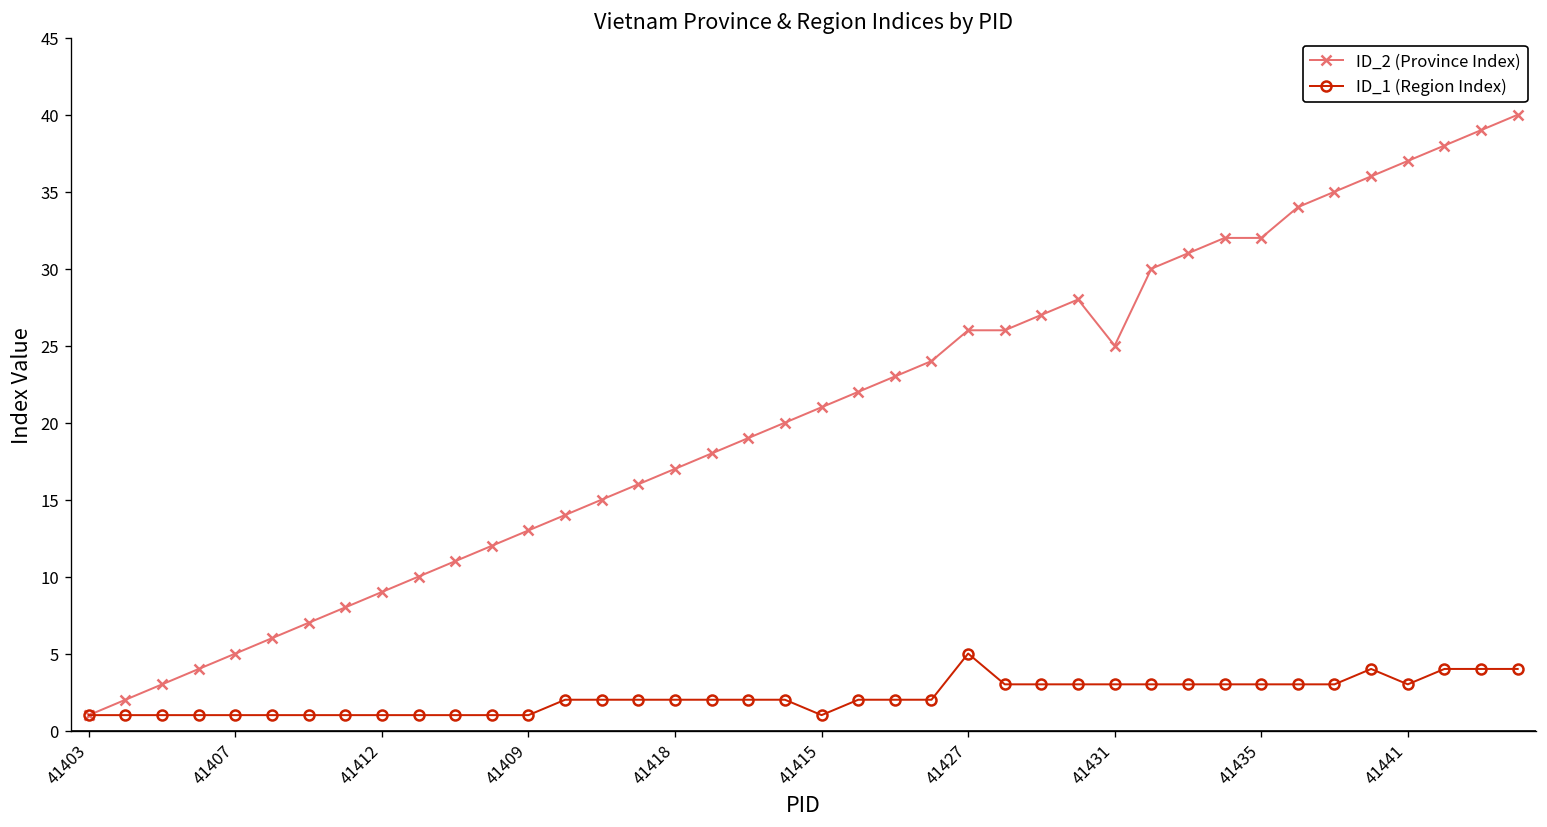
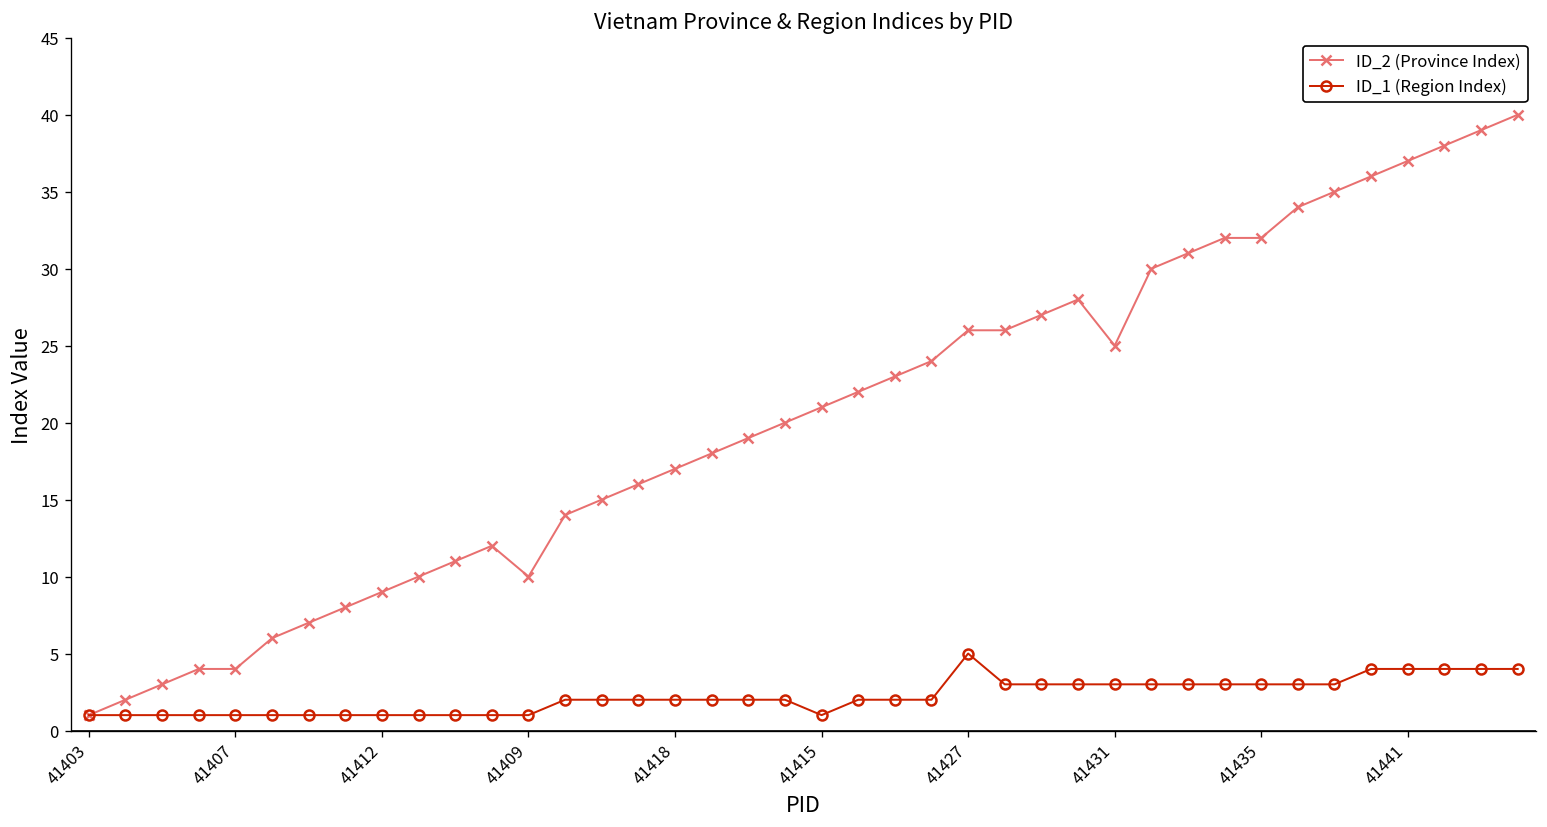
  {
    "ID_2 (Province Index)": {
-     "41407": 5,
+     "41407": 4,
      "41412": 9,
-     "41409": 13,
+     "41409": 10,
      "41418": 17,
      "41415": 21,
      "41427": 26,
      "41431": 25,
      "41435": 32,
      "41441": 37
    },
    "ID_1 (Region Index)": {
      "41407": 1,
      "41412": 1,
      "41409": 1,
      "41418": 2,
      "41415": 1,
      "41427": 5,
      "41431": 3,
      "41435": 3,
-     "41441": 3
+     "41441": 4
    }
  }
